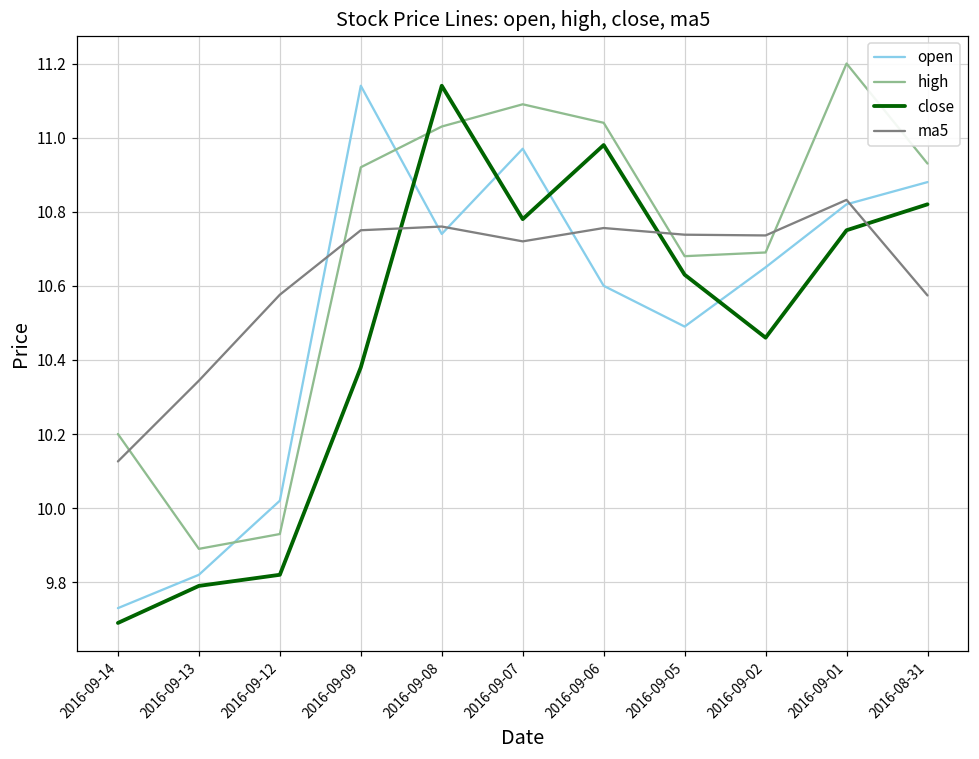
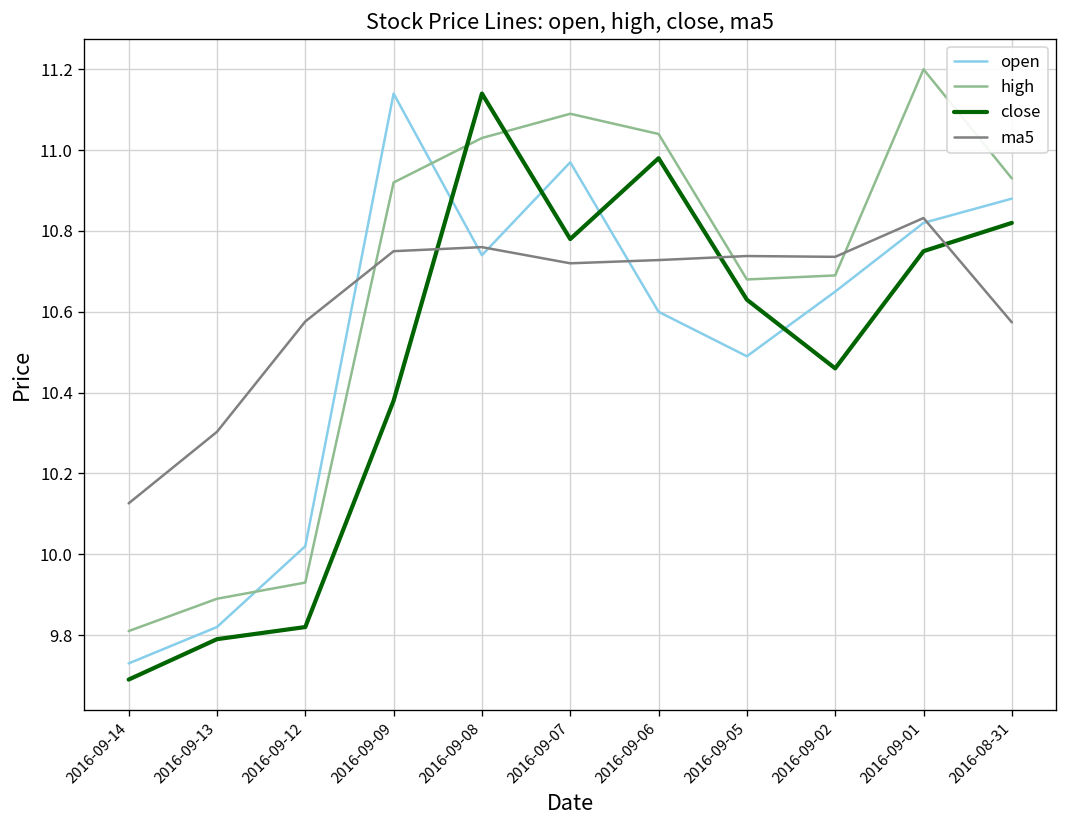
  {
    "open": {
      "2016-09-14": 9.73,
      "2016-09-13": 9.82,
      "2016-09-12": 10.02,
      "2016-09-09": 11.14,
      "2016-09-08": 10.74,
      "2016-09-07": 10.97,
      "2016-09-06": 10.60,
      "2016-09-05": 10.49,
      "2016-09-02": 10.65,
      "2016-09-01": 10.82,
      "2016-08-31": 10.88
    },
    "high": {
-     "2016-09-14": 10.20,
+     "2016-09-14": 9.81,
      "2016-09-13": 9.89,
      "2016-09-12": 9.93,
      "2016-09-09": 10.92,
      "2016-09-08": 11.03,
      "2016-09-07": 11.09,
      "2016-09-06": 11.04,
      "2016-09-05": 10.68,
      "2016-09-02": 10.69,
      "2016-09-01": 11.20,
      "2016-08-31": 10.93
    },
    "close": {
      "2016-09-14": 9.69,
      "2016-09-13": 9.79,
      "2016-09-12": 9.82,
      "2016-09-09": 10.38,
      "2016-09-08": 11.14,
      "2016-09-07": 10.78,
      "2016-09-06": 10.98,
      "2016-09-05": 10.63,
      "2016-09-02": 10.46,
      "2016-09-01": 10.75,
      "2016-08-31": 10.82
    },
    "ma5": {
      "2016-09-14": 10.13,
-     "2016-09-13": 10.34,
+     "2016-09-13": 10.30,
      "2016-09-12": 10.58,
      "2016-09-09": 10.75,
      "2016-09-08": 10.76,
      "2016-09-07": 10.72,
-     "2016-09-06": 10.76,
+     "2016-09-06": 10.73,
      "2016-09-05": 10.74,
      "2016-09-02": 10.74,
      "2016-09-01": 10.83,
      "2016-08-31": 10.57
    }
  }
